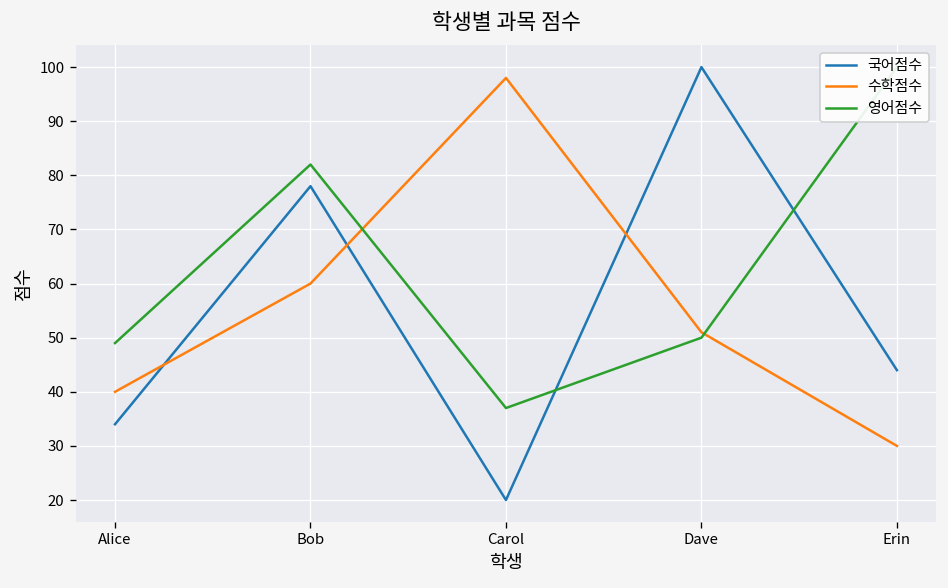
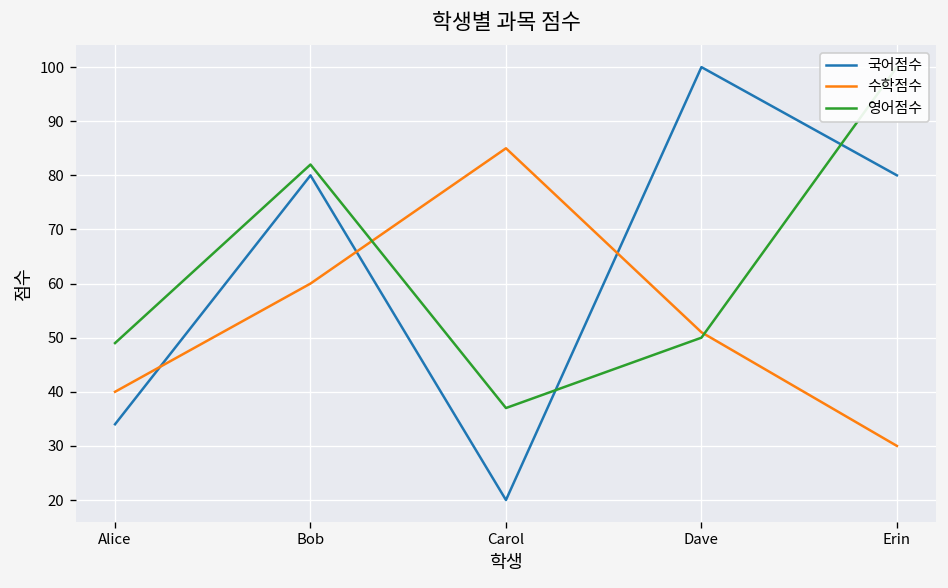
  {
    "국어점수": {
      "Alice": 34,
-     "Bob": 78,
+     "Bob": 80,
      "Carol": 20,
      "Dave": 100,
-     "Erin": 44
+     "Erin": 80
    },
    "수학점수": {
      "Alice": 40,
      "Bob": 60,
-     "Carol": 98,
+     "Carol": 85,
      "Dave": 51,
      "Erin": 30
    },
    "영어점수": {
      "Alice": 49,
      "Bob": 82,
      "Carol": 37,
      "Dave": 50
    }
  }
